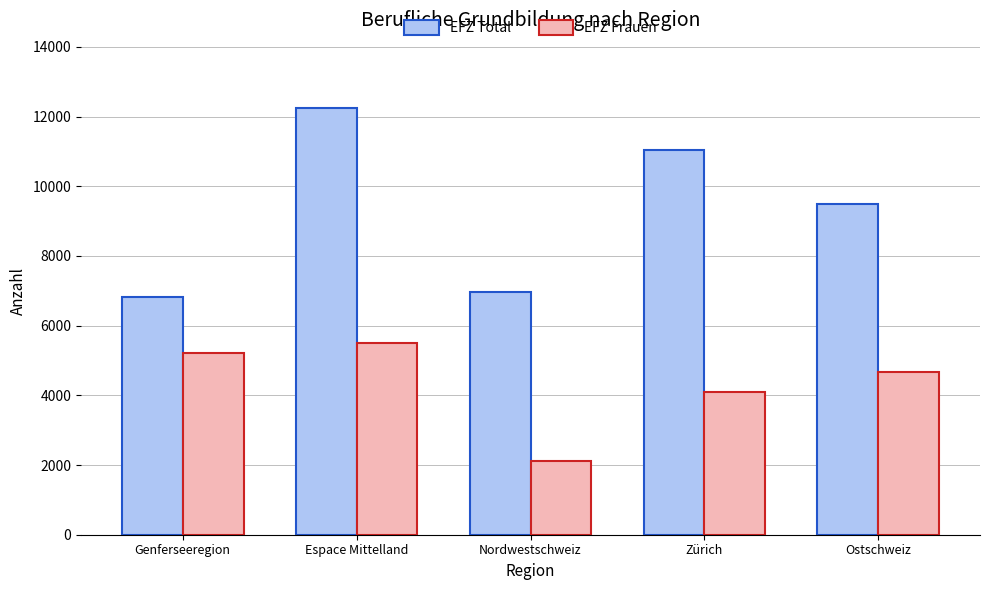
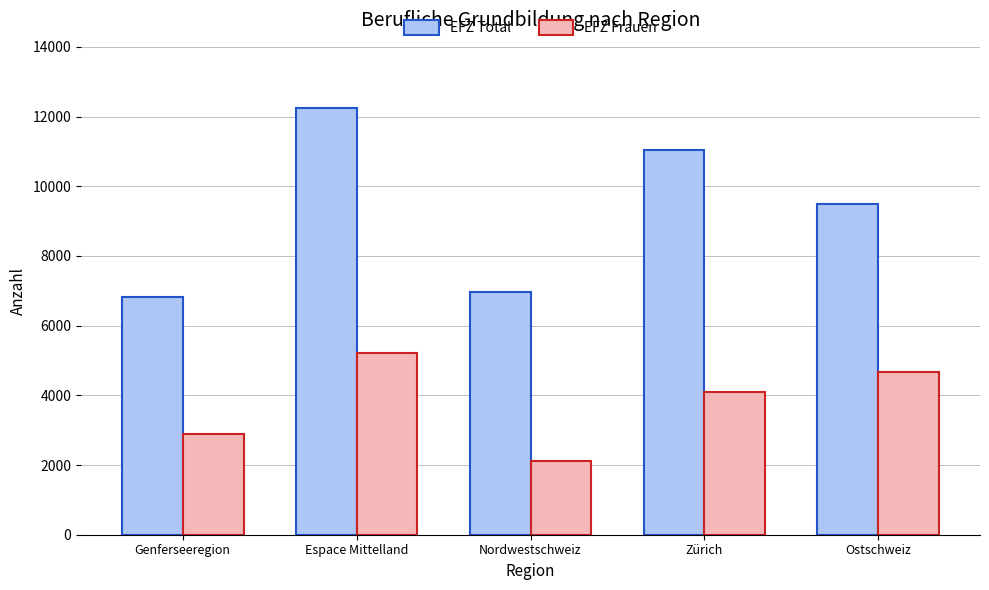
  {
    "EFZ Total": {
      "Genferseeregion": 6800,
      "Espace Mittelland": 12200,
      "Nordwestschweiz": 7000,
      "Zürich": 11000,
      "Ostschweiz": 9500
    },
    "EFZ Frauen": {
-     "Genferseeregion": 5200,
-     "Espace Mittelland": 5500,
+     "Genferseeregion": 2900,
+     "Espace Mittelland": 5200,
      "Nordwestschweiz": 2100,
      "Zürich": 4100,
      "Ostschweiz": 4700
    }
  }
